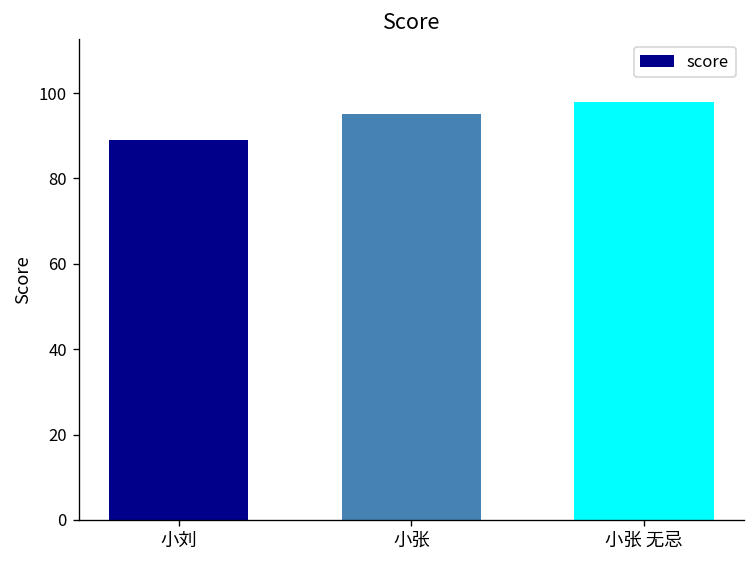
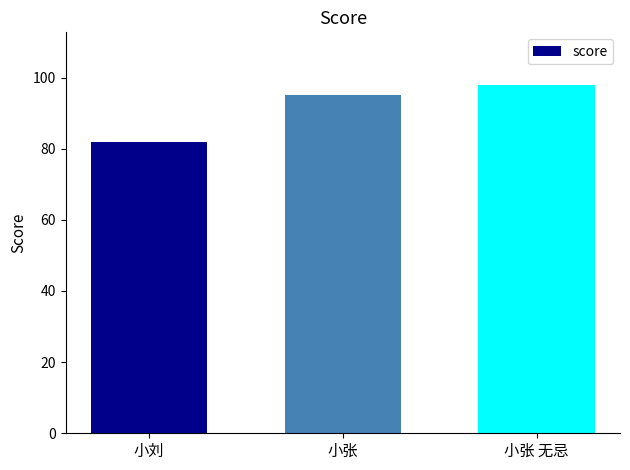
  {
-   "小刘": 89,
+   "小刘": 82,
    "小张": 95,
    "小张 无忌": 98
  }
